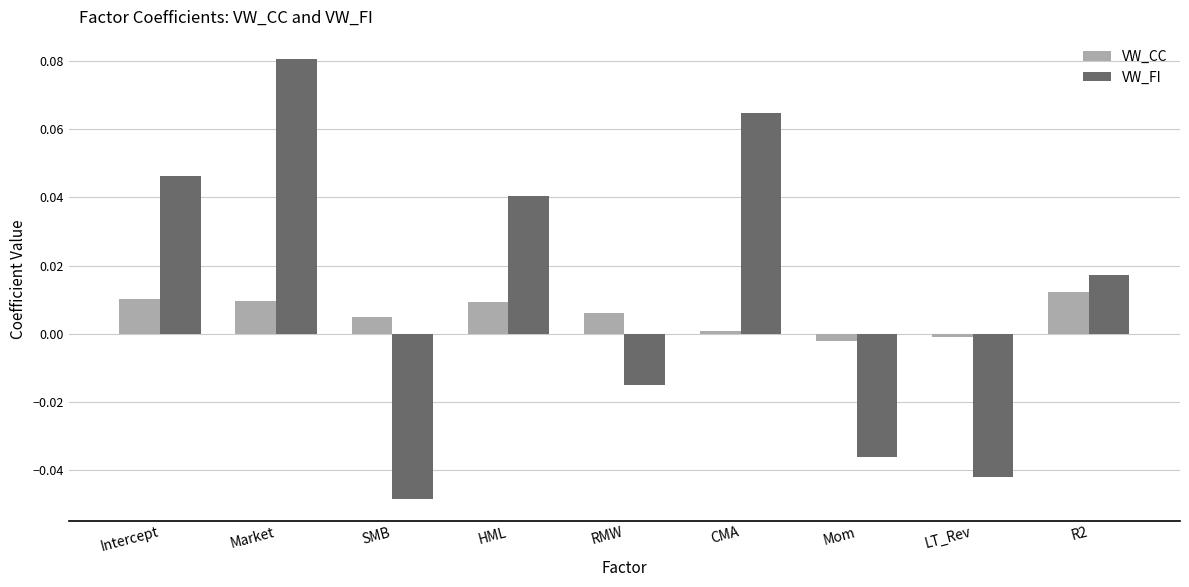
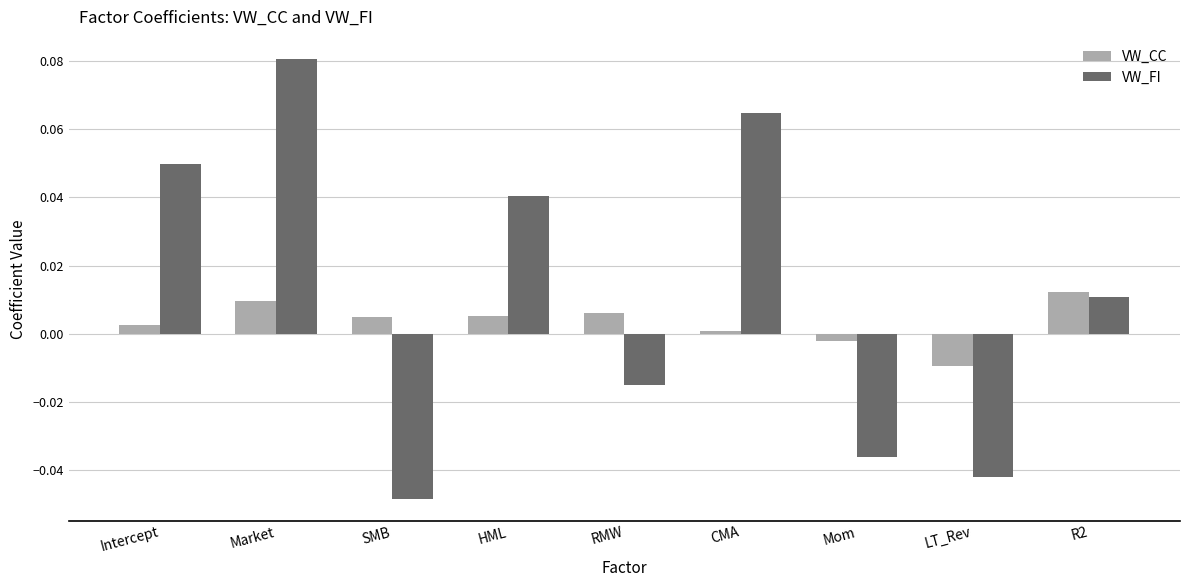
  {
    "VW_CC": {
-     "Intercept": 0.010,
+     "Intercept": 0.003,
      "Market": 0.010,
      "SMB": 0.005,
-     "HML": 0.009,
+     "HML": 0.005,
      "RMW": 0.006,
      "CMA": 0.001,
      "Mom": -0.002,
-     "LT_Rev": -0.001,
+     "LT_Rev": -0.010,
      "R2": 0.012
    },
    "VW_FI": {
-     "Intercept": 0.046,
+     "Intercept": 0.050,
      "Market": 0.081,
      "SMB": -0.049,
      "HML": 0.041,
      "RMW": -0.015,
      "CMA": 0.065,
      "Mom": -0.036,
      "LT_Rev": -0.042,
-     "R2": 0.017
+     "R2": 0.011
    }
  }
